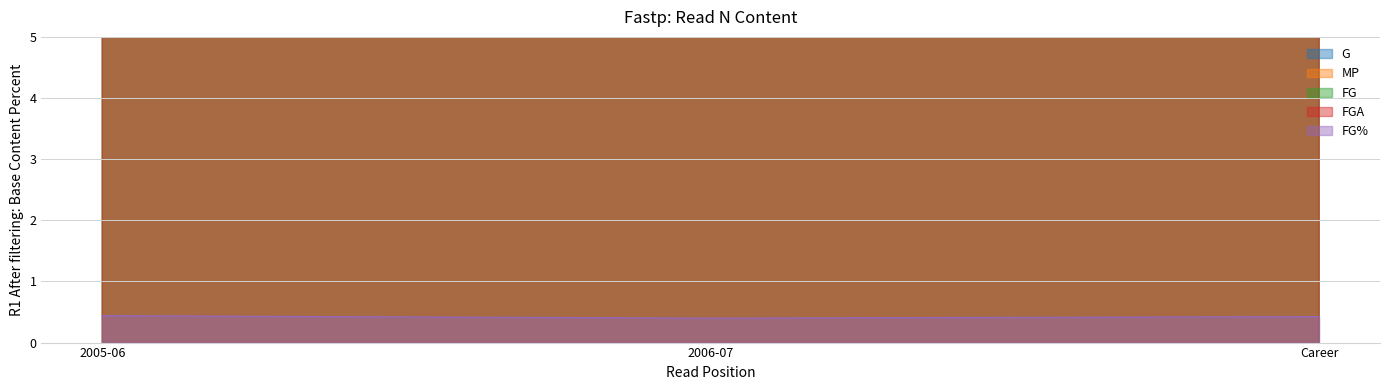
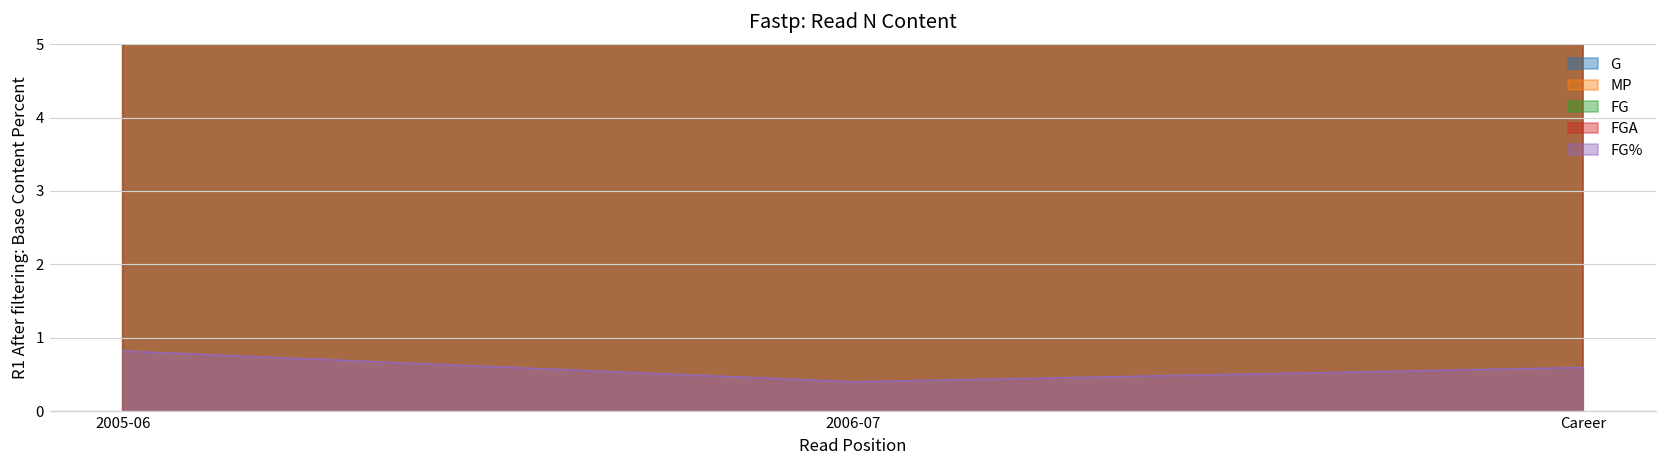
  {
    "FG%": {
-     "2005-06": 0.4,
+     "2005-06": 0.8,
      "2006-07": 0.4,
-     "Career": 0.4
+     "Career": 0.6
    }
  }
